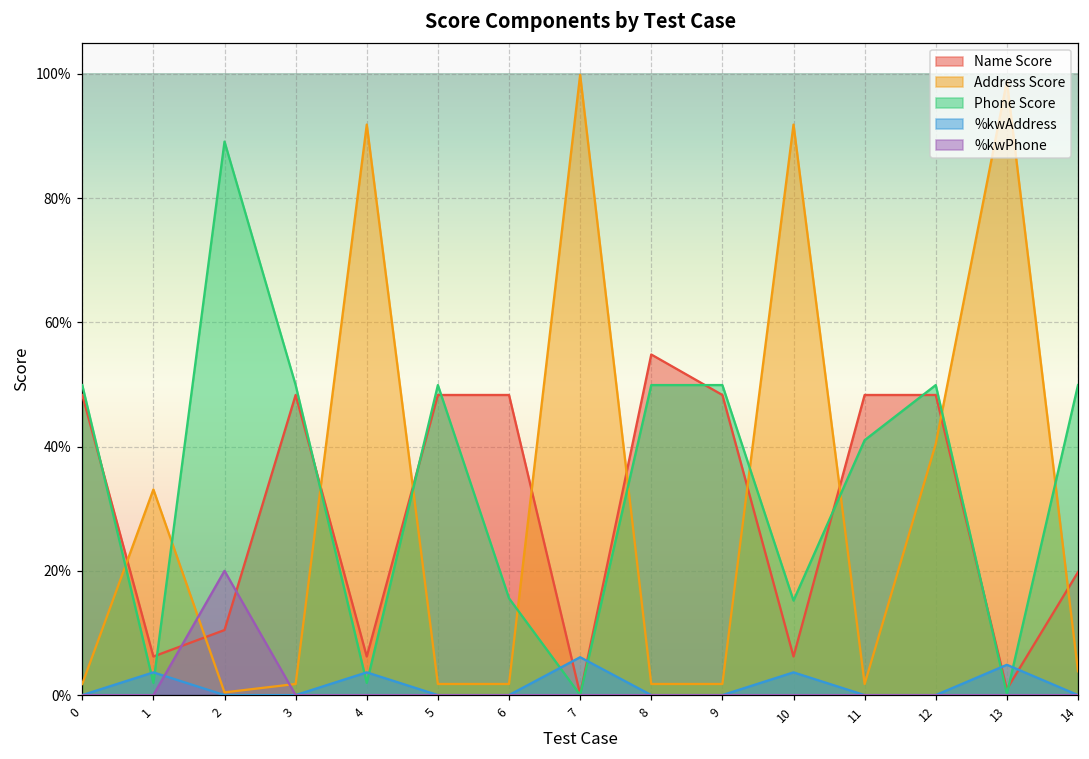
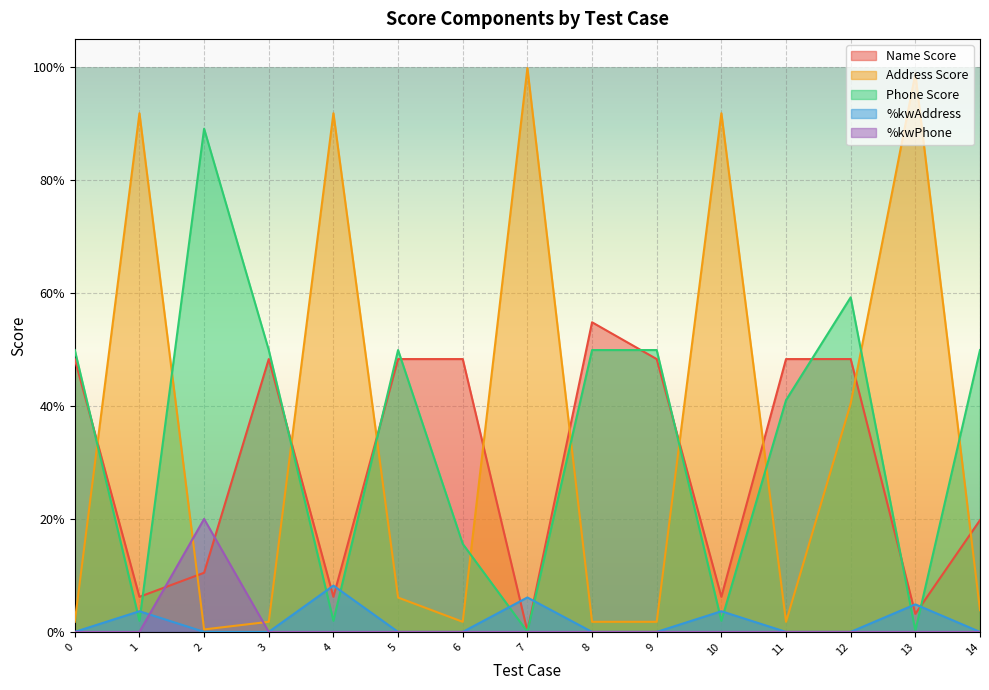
  {
    "Name Score": {
      "0": "48%",
      "1": "6%",
      "2": "10%",
      "3": "48%",
      "4": "6%",
      "5": "48%",
      "6": "48%",
      "8": "55%",
      "9": "48%",
      "10": "6%",
      "11": "48%",
      "12": "48%",
-     "13": "1%",
+     "13": "3%",
      "14": "20%"
    },
    "Address Score": {
      "0": "2%",
-     "1": "33%",
+     "1": "92%",
      "3": "2%",
      "4": "92%",
-     "5": "2%",
+     "5": "6%",
      "6": "2%",
      "7": "100%",
      "8": "2%",
      "9": "2%",
      "10": "92%",
      "11": "2%",
      "12": "40%",
      "14": "4%"
    },
    "Phone Score": {
      "0": "50%",
      "1": "2%",
      "2": "89%",
      "3": "50%",
      "4": "2%",
      "5": "50%",
      "6": "16%",
      "8": "50%",
      "9": "50%",
-     "10": "15%",
+     "10": "2%",
      "11": "41%",
-     "12": "50%",
+     "12": "59%",
      "14": "50%"
    },
    "%kwAddress": {
      "1": "4%",
-     "4": "4%",
+     "4": "8%",
      "7": "6%",
      "10": "4%",
      "13": "5%"
    },
    "%kwPhone": {
      "1": "0%",
      "2": "20%",
      "4": "0%",
      "10": "0%"
    }
  }
